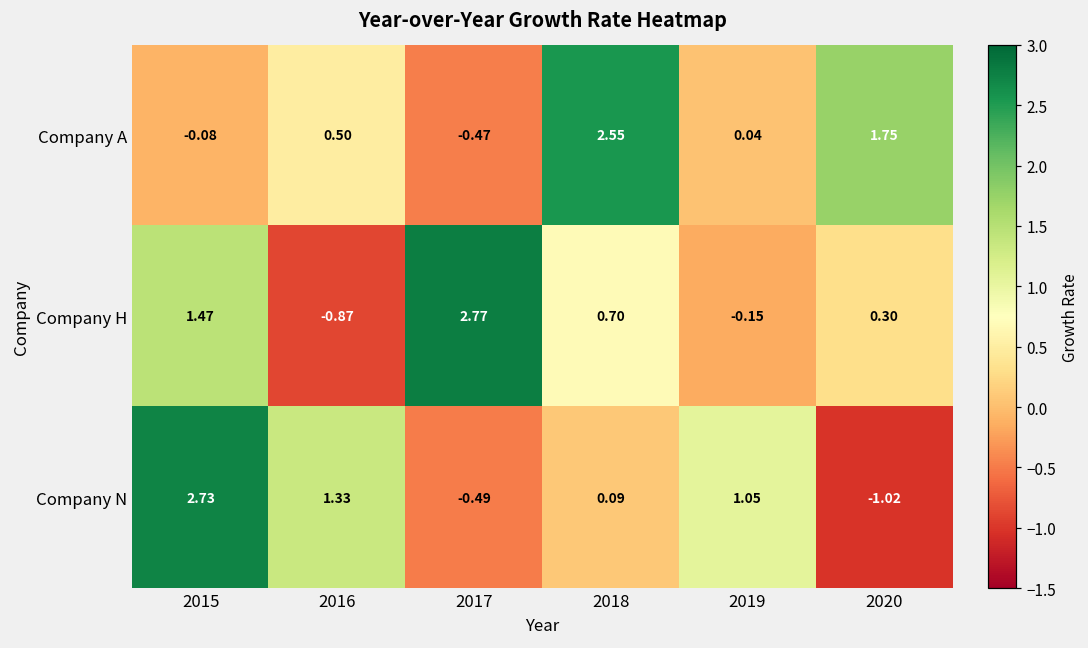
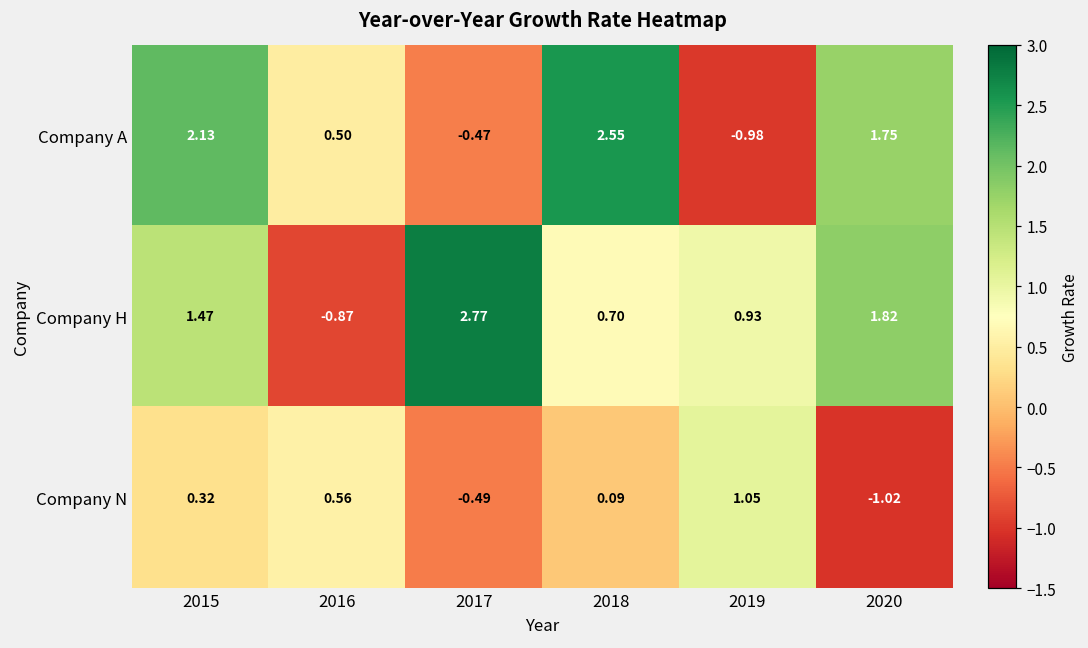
  {
    "Company A": {
-     "2015": -0.08,
+     "2015": 2.13,
      "2016": 0.50,
      "2017": -0.47,
      "2018": 2.55,
-     "2019": 0.04,
+     "2019": -0.98,
      "2020": 1.75
    },
    "Company H": {
      "2015": 1.47,
      "2016": -0.87,
      "2017": 2.77,
      "2018": 0.70,
-     "2019": -0.15,
-     "2020": 0.30
+     "2019": 0.93,
+     "2020": 1.82
    },
    "Company N": {
-     "2015": 2.73,
-     "2016": 1.33,
+     "2015": 0.32,
+     "2016": 0.56,
      "2017": -0.49,
      "2018": 0.09,
      "2019": 1.05,
      "2020": -1.02
    }
  }
